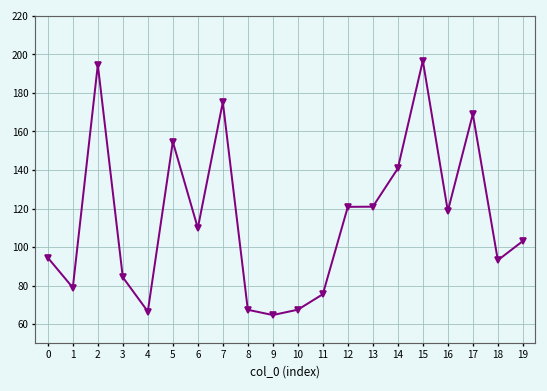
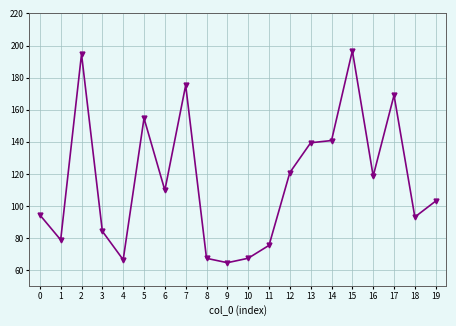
  {
    "0": 94,
    "1": 79,
    "2": 195,
    "3": 84,
    "4": 67,
    "5": 155,
    "6": 110,
    "7": 175,
    "8": 67,
    "9": 65,
    "10": 68,
    "11": 76,
    "12": 121,
-   "13": 121,
+   "13": 139,
    "14": 141,
    "15": 197,
    "16": 119,
    "17": 169,
    "18": 93,
    "19": 103
  }
